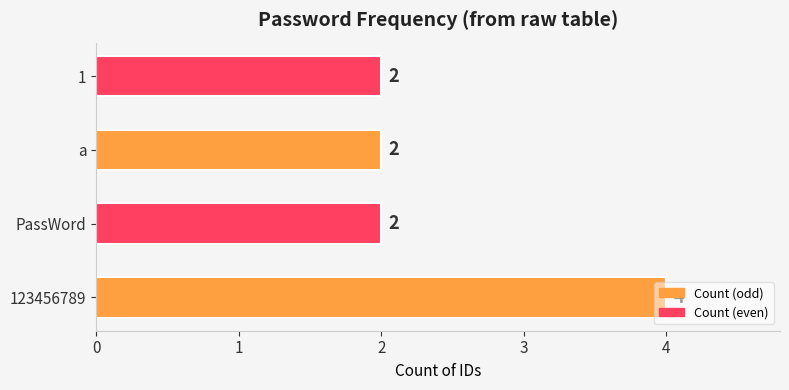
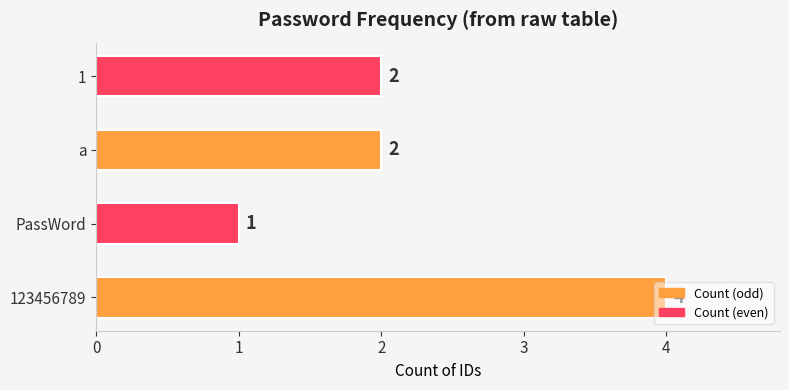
  {
    "1": 2,
    "a": 2,
-   "PassWord": 2
+   "PassWord": 1
  }
